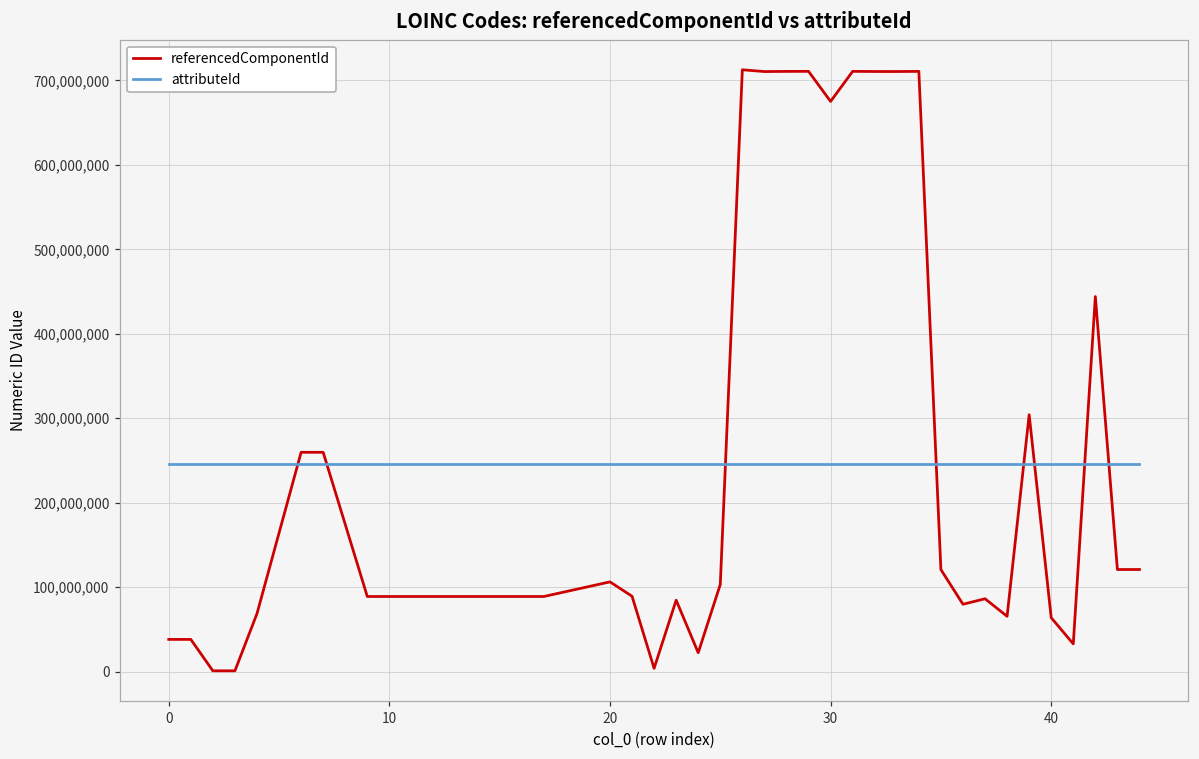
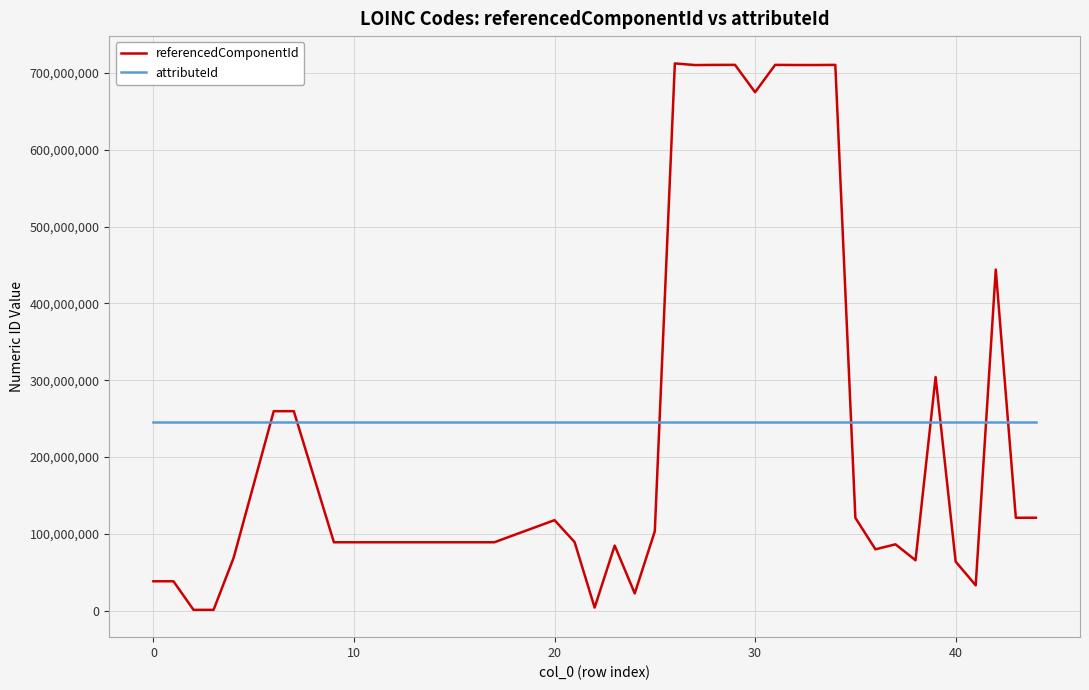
  {
    "referencedComponentId": {
      "0": "40,000,000",
-     "20": "110,000,000",
+     "20": "120,000,000",
      "30": "680,000,000",
      "40": "60,000,000"
    },
    "attributeId": {
      "0": "250,000,000",
      "20": "250,000,000",
      "30": "250,000,000",
      "40": "250,000,000"
    }
  }
